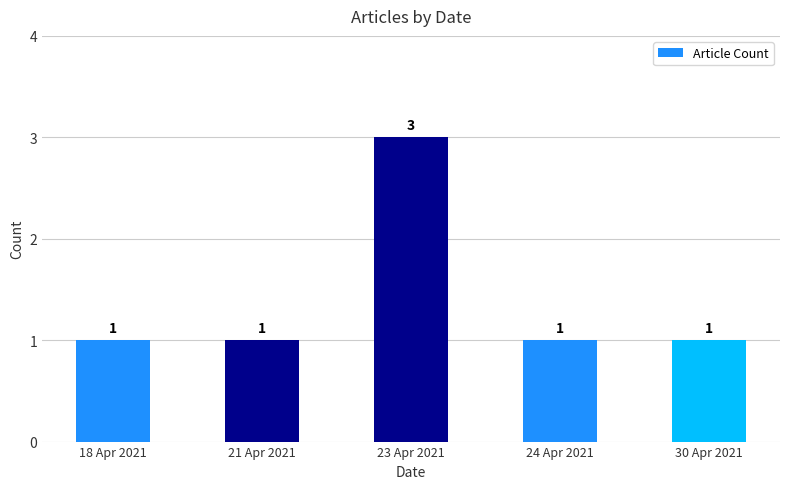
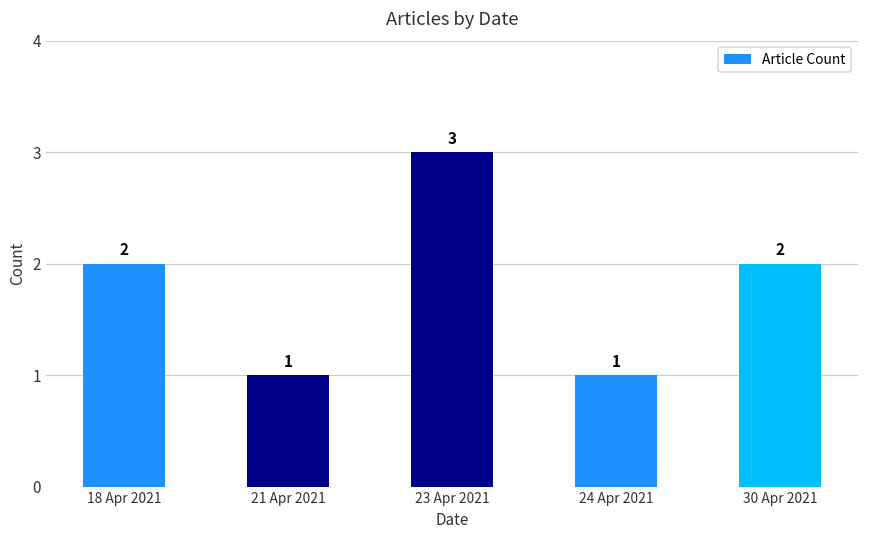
  {
-   "18 Apr 2021": 1,
+   "18 Apr 2021": 2,
    "21 Apr 2021": 1,
    "23 Apr 2021": 3,
    "24 Apr 2021": 1,
-   "30 Apr 2021": 1
+   "30 Apr 2021": 2
  }
